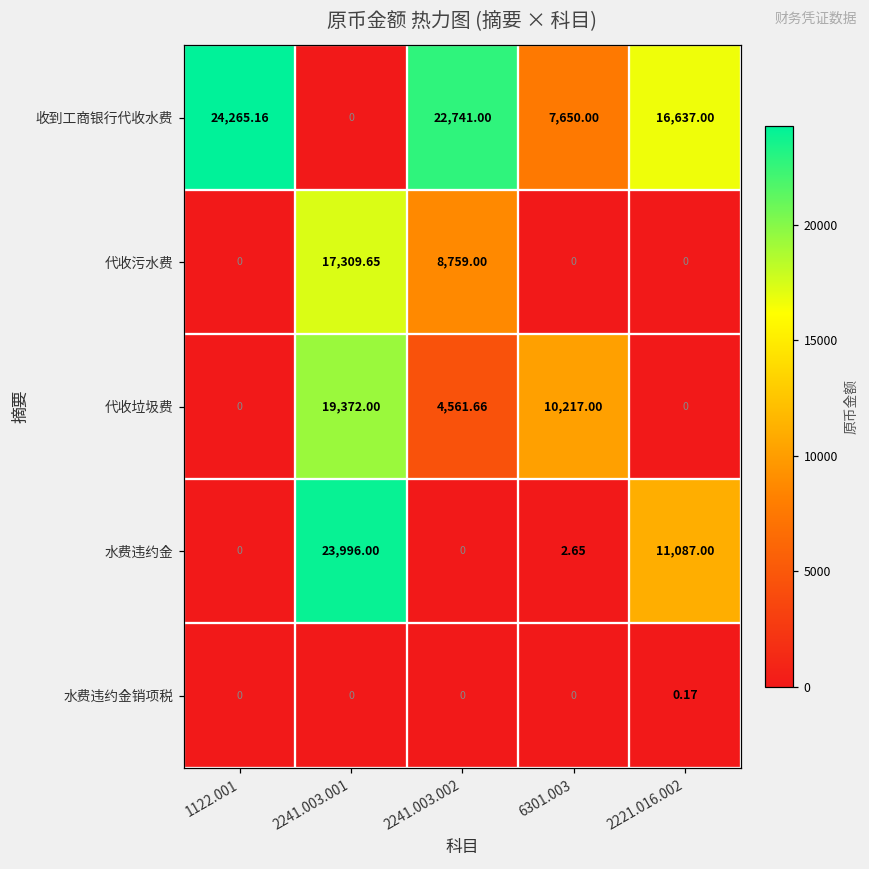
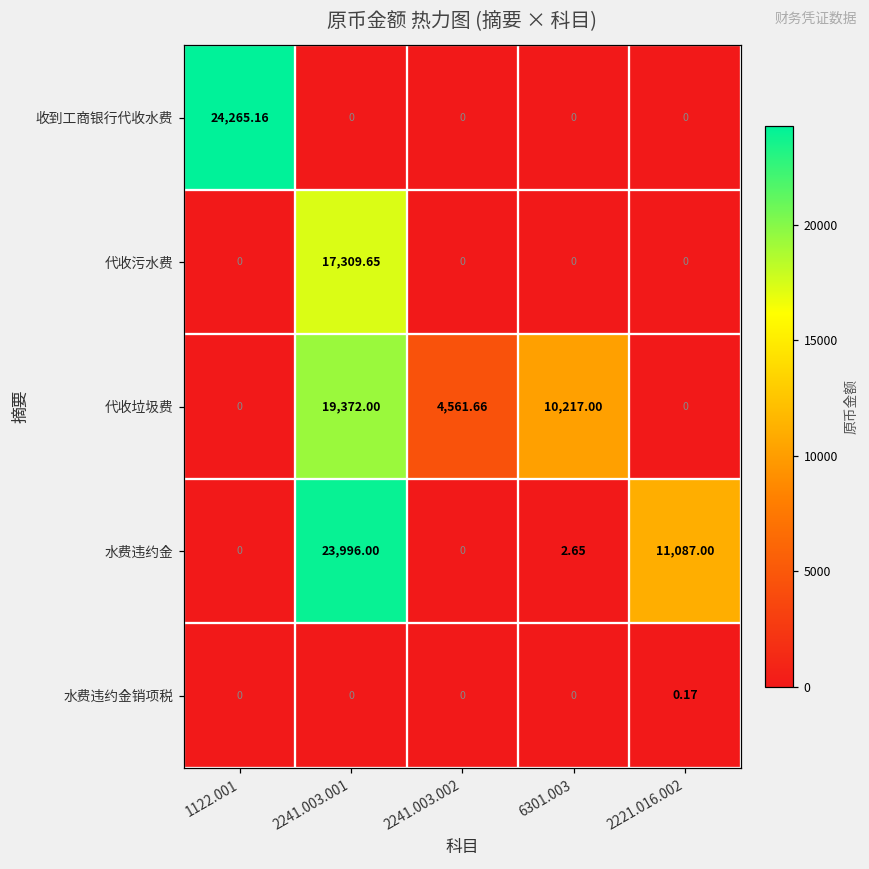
  {
    "收到工商银行代收水费": {
      "1122.001": "24,265.16",
      "2241.003.001": "0",
-     "2241.003.002": "22,741.00",
-     "6301.003": "7,650.00",
-     "2221.016.002": "16,637.00"
+     "2241.003.002": "0",
+     "6301.003": "0",
+     "2221.016.002": "0"
    },
    "代收污水费": {
      "1122.001": "0",
      "2241.003.001": "17,309.65",
-     "2241.003.002": "8,759.00",
+     "2241.003.002": "0",
      "6301.003": "0",
      "2221.016.002": "0"
    },
    "代收垃圾费": {
      "1122.001": "0",
      "2241.003.001": "19,372.00",
      "2241.003.002": "4,561.66",
      "6301.003": "10,217.00",
      "2221.016.002": "0"
    },
    "水费违约金": {
      "1122.001": "0",
      "2241.003.001": "23,996.00",
      "2241.003.002": "0",
      "6301.003": "2.65",
      "2221.016.002": "11,087.00"
    },
    "水费违约金销项税": {
      "1122.001": "0",
      "2241.003.001": "0",
      "2241.003.002": "0",
      "6301.003": "0",
      "2221.016.002": "0.17"
    }
  }
